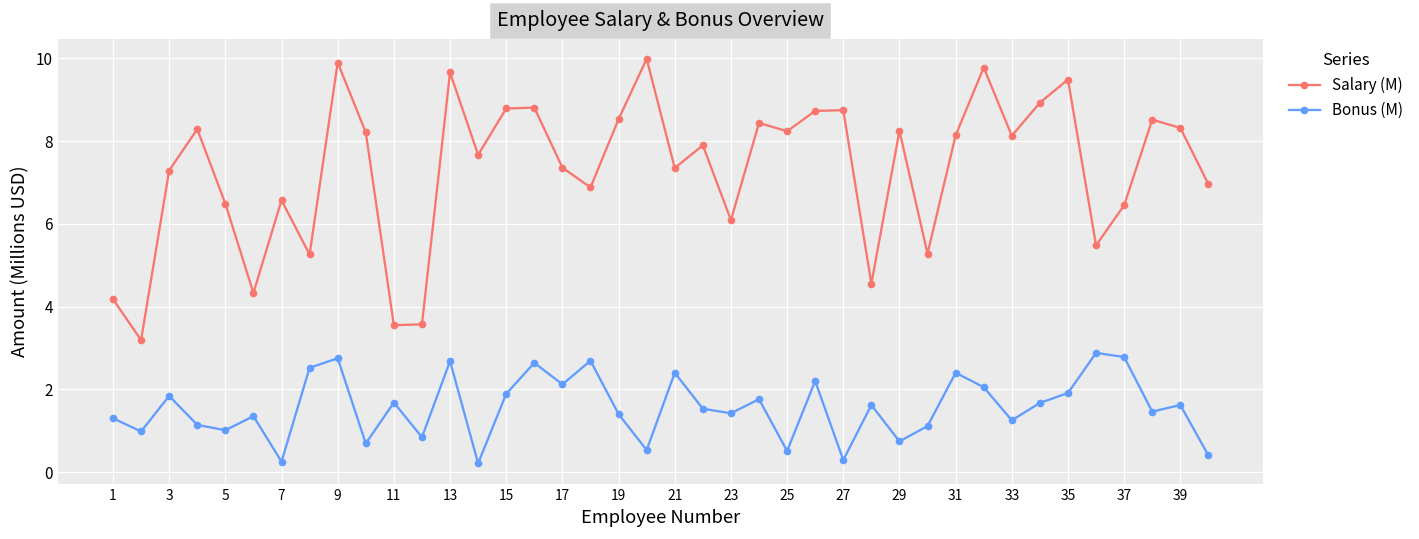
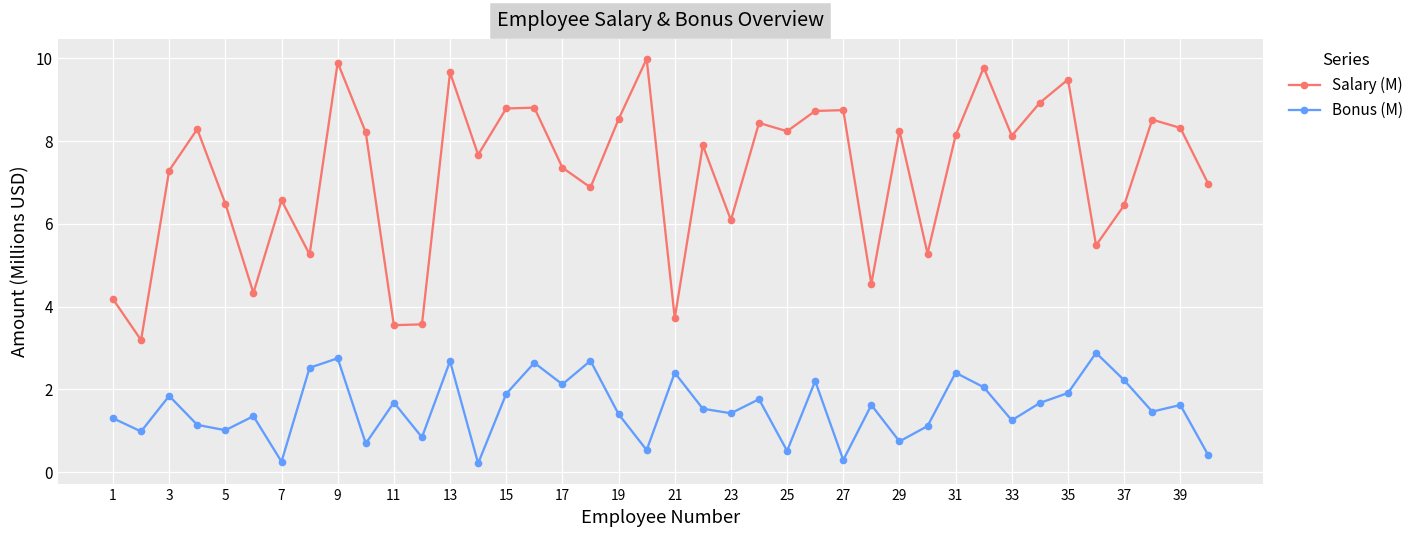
  {
    "Salary (M)": {
      "1": 4.2,
      "3": 7.3,
      "5": 6.5,
      "7": 6.6,
      "9": 9.9,
      "11": 3.6,
      "13": 9.7,
      "15": 8.8,
      "17": 7.4,
      "19": 8.5,
-     "21": 7.4,
+     "21": 3.7,
      "23": 6.1,
      "25": 8.2,
      "27": 8.8,
      "29": 8.3,
      "31": 8.1,
      "33": 8.1,
      "35": 9.5,
      "37": 6.5,
      "39": 8.3
    },
    "Bonus (M)": {
      "1": 1.3,
      "3": 1.8,
      "5": 1.0,
      "7": 0.3,
      "9": 2.8,
      "11": 1.7,
      "13": 2.7,
      "15": 1.9,
      "17": 2.1,
      "19": 1.4,
      "21": 2.4,
      "23": 1.4,
      "25": 0.5,
      "27": 0.3,
      "29": 0.7,
      "31": 2.4,
      "33": 1.3,
      "35": 1.9,
-     "37": 2.8,
+     "37": 2.2,
      "39": 1.6
    }
  }
